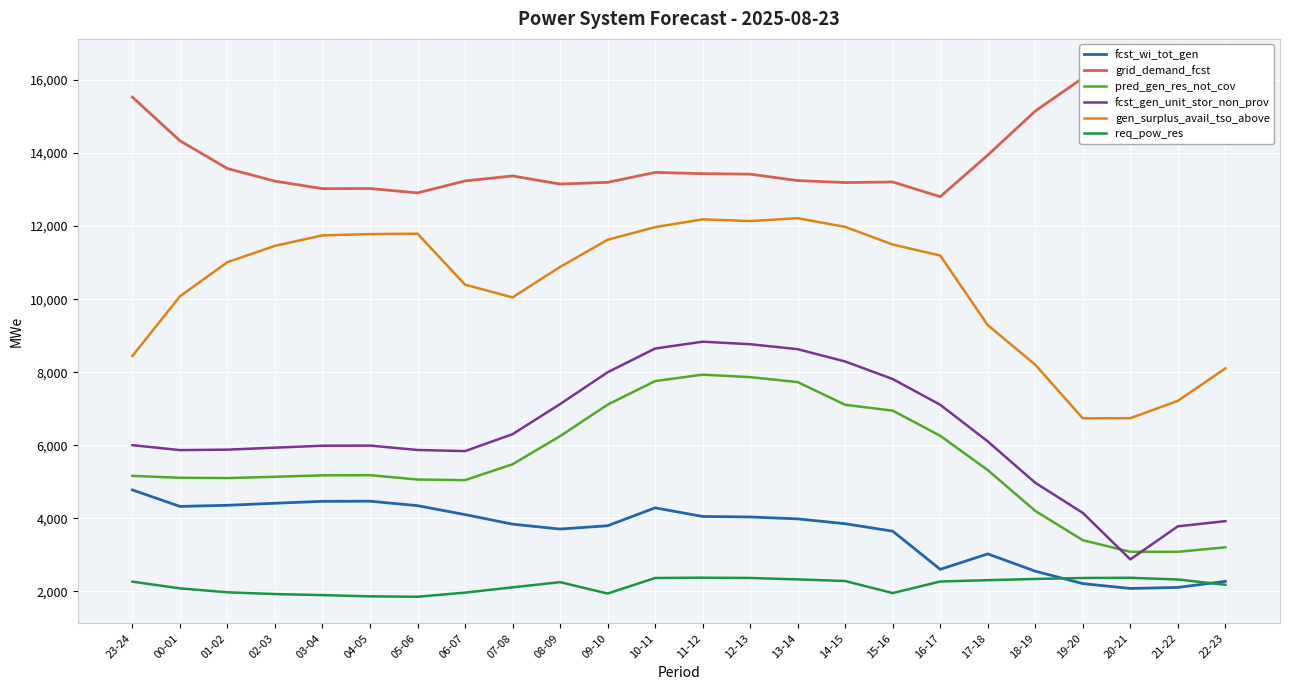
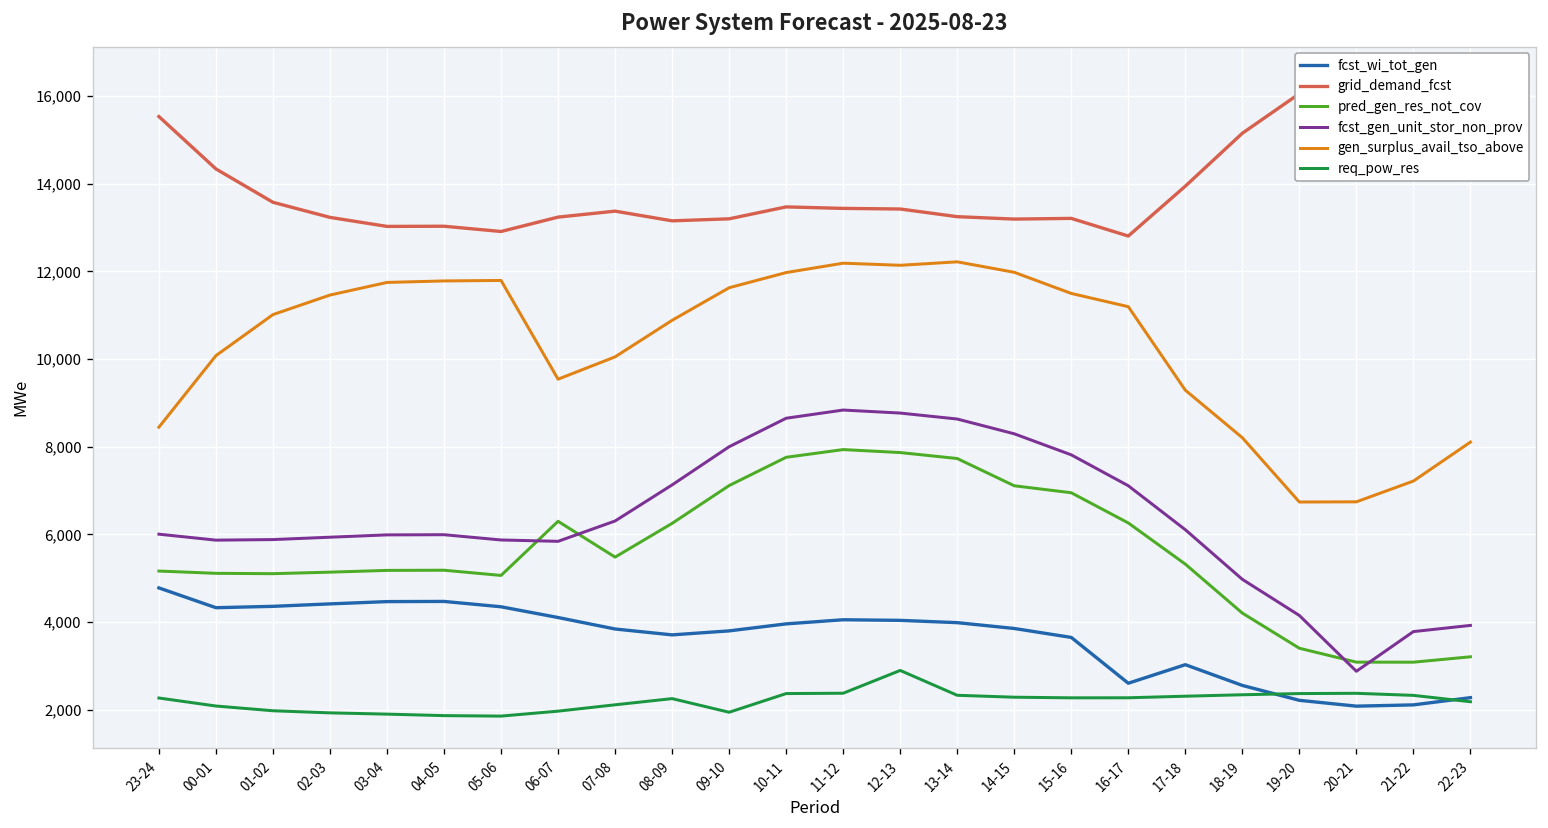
  {
    "fcst_wi_tot_gen": {
      "23-24": "4,800",
      "00-01": "4,300",
      "01-02": "4,400",
      "02-03": "4,400",
      "03-04": "4,500",
      "04-05": "4,500",
      "05-06": "4,300",
      "06-07": "4,100",
      "07-08": "3,800",
      "08-09": "3,700",
      "09-10": "3,800",
-     "10-11": "4,300",
+     "10-11": "4,000",
      "11-12": "4,100",
      "12-13": "4,000",
      "13-14": "4,000",
      "14-15": "3,900",
      "15-16": "3,600",
      "16-17": "2,600",
      "17-18": "3,000",
      "18-19": "2,600",
      "19-20": "2,200",
      "20-21": "2,100",
      "21-22": "2,100",
      "22-23": "2,300"
    },
    "grid_demand_fcst": {
      "23-24": "15,500",
      "00-01": "14,300",
      "01-02": "13,600",
      "02-03": "13,200",
      "03-04": "13,000",
      "04-05": "13,000",
      "05-06": "12,900",
      "06-07": "13,200",
      "07-08": "13,400",
      "08-09": "13,200",
      "09-10": "13,200",
      "10-11": "13,500",
      "11-12": "13,400",
      "12-13": "13,400",
      "13-14": "13,200",
      "14-15": "13,200",
      "15-16": "13,200",
      "16-17": "12,800",
      "17-18": "13,900",
      "18-19": "15,200"
    },
    "pred_gen_res_not_cov": {
      "23-24": "5,200",
      "00-01": "5,100",
      "01-02": "5,100",
      "02-03": "5,100",
      "03-04": "5,200",
      "04-05": "5,200",
      "05-06": "5,100",
-     "06-07": "5,000",
+     "06-07": "6,300",
      "07-08": "5,500",
      "08-09": "6,300",
      "09-10": "7,100",
      "10-11": "7,800",
      "11-12": "7,900",
      "12-13": "7,900",
      "13-14": "7,700",
      "14-15": "7,100",
      "15-16": "6,900",
      "16-17": "6,300",
      "17-18": "5,300",
      "18-19": "4,200",
      "19-20": "3,400",
      "20-21": "3,100",
      "21-22": "3,100",
      "22-23": "3,200"
    },
    "fcst_gen_unit_stor_non_prov": {
      "23-24": "6,000",
      "00-01": "5,900",
      "01-02": "5,900",
      "02-03": "5,900",
      "03-04": "6,000",
      "04-05": "6,000",
      "05-06": "5,900",
      "06-07": "5,800",
      "07-08": "6,300",
      "08-09": "7,100",
      "09-10": "8,000",
      "10-11": "8,600",
      "11-12": "8,800",
      "12-13": "8,800",
      "13-14": "8,600",
      "14-15": "8,300",
      "15-16": "7,800",
      "16-17": "7,100",
      "17-18": "6,100",
      "18-19": "5,000",
      "19-20": "4,200",
      "20-21": "2,900",
      "21-22": "3,800",
      "22-23": "3,900"
    },
    "gen_surplus_avail_tso_above": {
      "23-24": "8,400",
      "00-01": "10,100",
      "01-02": "11,000",
      "02-03": "11,500",
      "03-04": "11,700",
      "04-05": "11,800",
      "05-06": "11,800",
-     "06-07": "10,400",
+     "06-07": "9,500",
      "07-08": "10,000",
      "08-09": "10,900",
      "09-10": "11,600",
      "10-11": "12,000",
      "11-12": "12,200",
      "12-13": "12,100",
      "13-14": "12,200",
      "14-15": "12,000",
      "15-16": "11,500",
      "16-17": "11,200",
      "17-18": "9,300",
      "18-19": "8,200",
      "19-20": "6,700",
      "20-21": "6,700",
      "21-22": "7,200",
      "22-23": "8,100"
    },
    "req_pow_res": {
      "23-24": "2,300",
      "00-01": "2,100",
      "01-02": "2,000",
      "02-03": "1,900",
      "03-04": "1,900",
      "04-05": "1,900",
      "05-06": "1,900",
      "06-07": "2,000",
      "07-08": "2,100",
      "08-09": "2,300",
      "09-10": "1,900",
      "10-11": "2,400",
      "11-12": "2,400",
-     "12-13": "2,400",
+     "12-13": "2,900",
      "13-14": "2,300",
      "14-15": "2,300",
-     "15-16": "2,000",
+     "15-16": "2,300",
      "16-17": "2,300",
      "17-18": "2,300",
      "18-19": "2,300",
      "19-20": "2,400",
      "20-21": "2,400",
      "21-22": "2,300",
      "22-23": "2,200"
    }
  }
